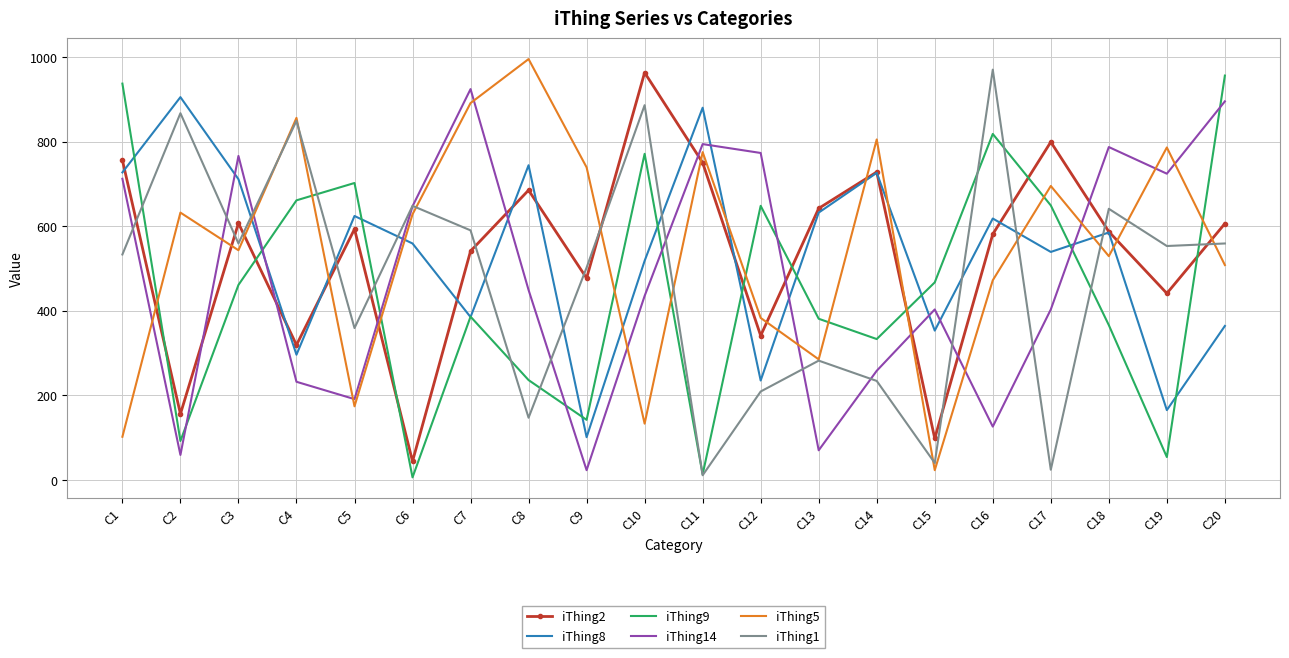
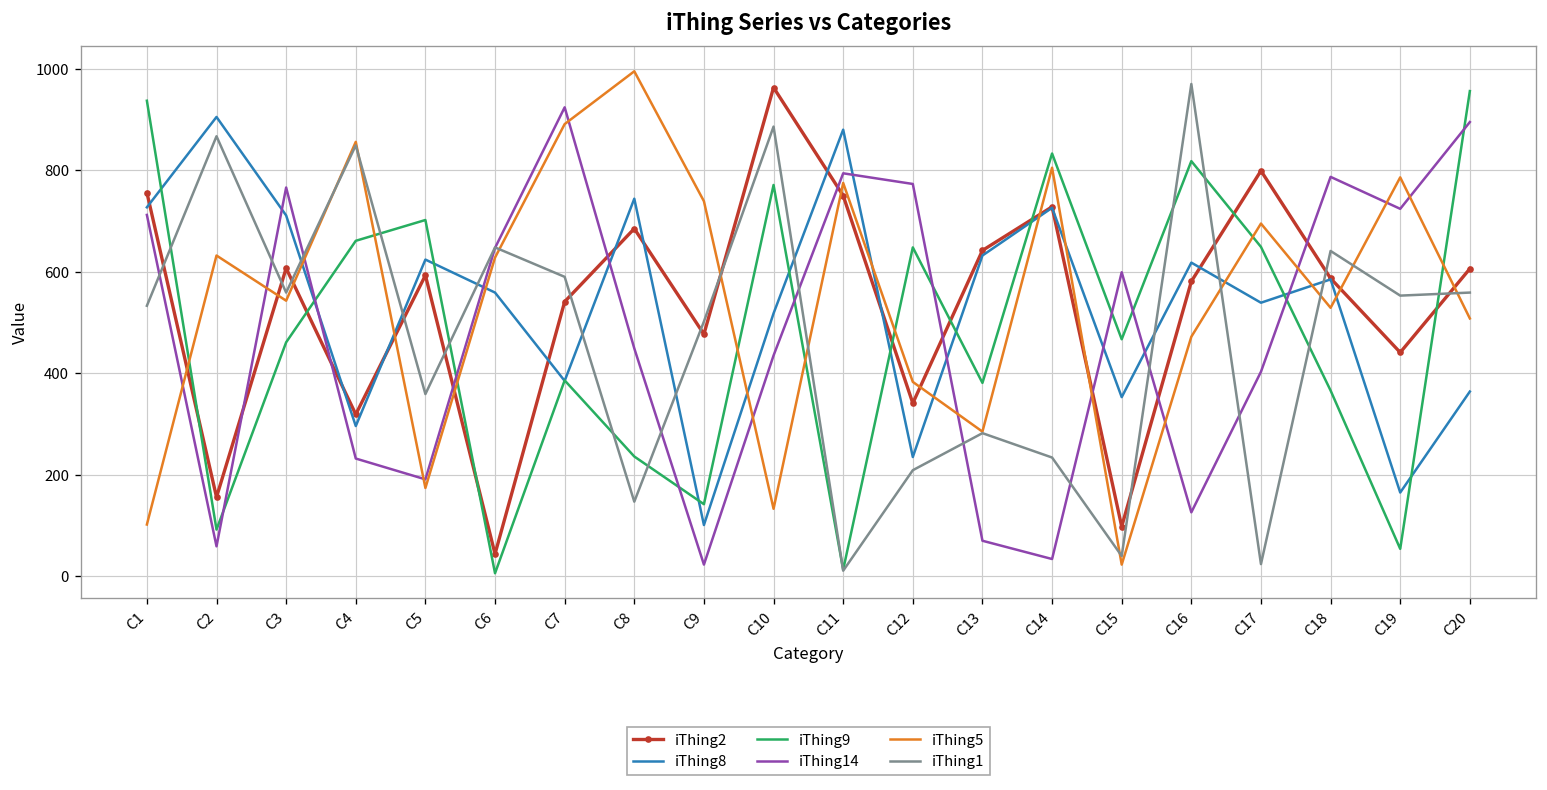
  {
    "iThing2": {
      "C1": 760,
      "C2": 160,
      "C3": 610,
      "C4": 320,
      "C5": 590,
      "C6": 40,
      "C7": 540,
      "C8": 690,
      "C9": 480,
      "C10": 960,
      "C11": 750,
      "C12": 340,
      "C13": 640,
      "C15": 100,
      "C16": 580,
      "C17": 800,
      "C19": 440,
      "C20": 610
    },
    "iThing8": {
      "C1": 730,
      "C2": 910,
      "C3": 710,
      "C4": 300,
      "C5": 620,
      "C6": 560,
      "C8": 740,
      "C9": 100,
      "C10": 520,
      "C11": 880,
      "C12": 240,
      "C13": 630,
      "C15": 350,
      "C16": 620,
      "C17": 540,
      "C19": 170,
      "C20": 360
    },
    "iThing9": {
      "C1": 940,
      "C2": 90,
      "C3": 460,
      "C4": 660,
      "C5": 700,
      "C6": 10,
      "C8": 240,
      "C9": 140,
      "C10": 770,
      "C12": 650,
      "C13": 380,
-     "C14": 330,
+     "C14": 830,
      "C15": 470,
      "C16": 820,
      "C17": 650,
      "C18": 370,
      "C19": 50,
      "C20": 960
    },
    "iThing14": {
      "C1": 710,
      "C2": 60,
      "C3": 770,
      "C4": 230,
      "C5": 190,
      "C7": 920,
      "C8": 450,
      "C9": 20,
      "C10": 440,
      "C11": 790,
      "C12": 770,
      "C13": 70,
-     "C14": 260,
-     "C15": 400,
+     "C14": 30,
+     "C15": 600,
      "C16": 130,
      "C17": 400,
      "C18": 790,
      "C19": 720,
      "C20": 900
    },
    "iThing5": {
      "C1": 100,
      "C2": 630,
      "C3": 540,
      "C4": 860,
      "C5": 170,
      "C6": 630,
      "C7": 890,
      "C8": 1000,
      "C9": 740,
      "C10": 130,
      "C11": 780,
      "C12": 380,
      "C14": 810,
      "C15": 20,
      "C16": 470,
      "C17": 700,
      "C18": 530,
      "C19": 790,
      "C20": 510
    },
    "iThing1": {
      "C1": 530,
      "C2": 870,
      "C3": 560,
      "C4": 850,
      "C5": 360,
      "C7": 590,
      "C8": 150,
      "C9": 500,
      "C10": 890,
      "C12": 210,
      "C14": 230,
      "C15": 40,
      "C16": 970,
      "C17": 20,
      "C18": 640,
      "C19": 550,
      "C20": 560
    }
  }
